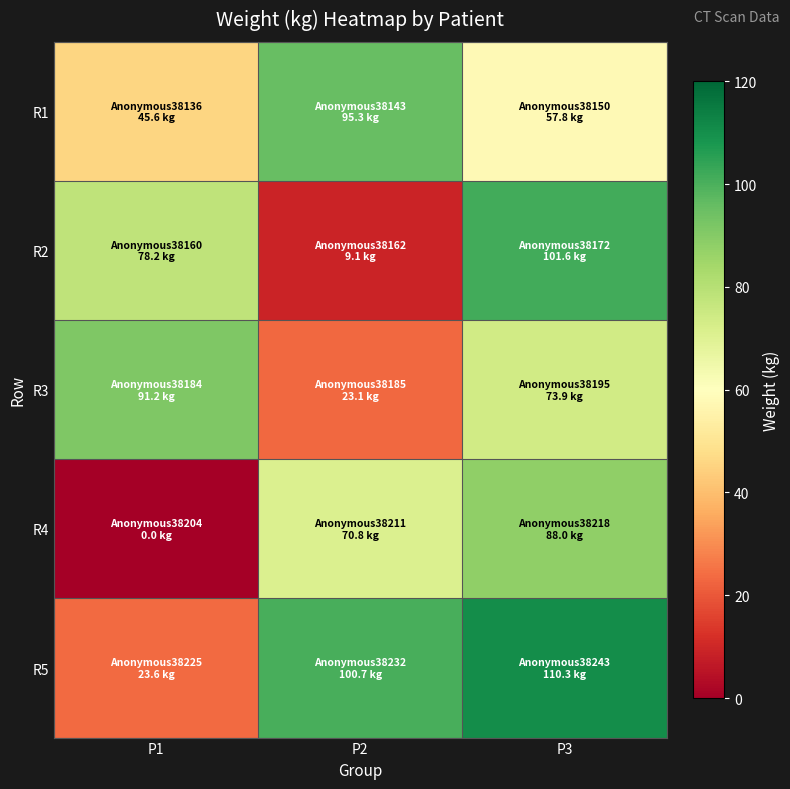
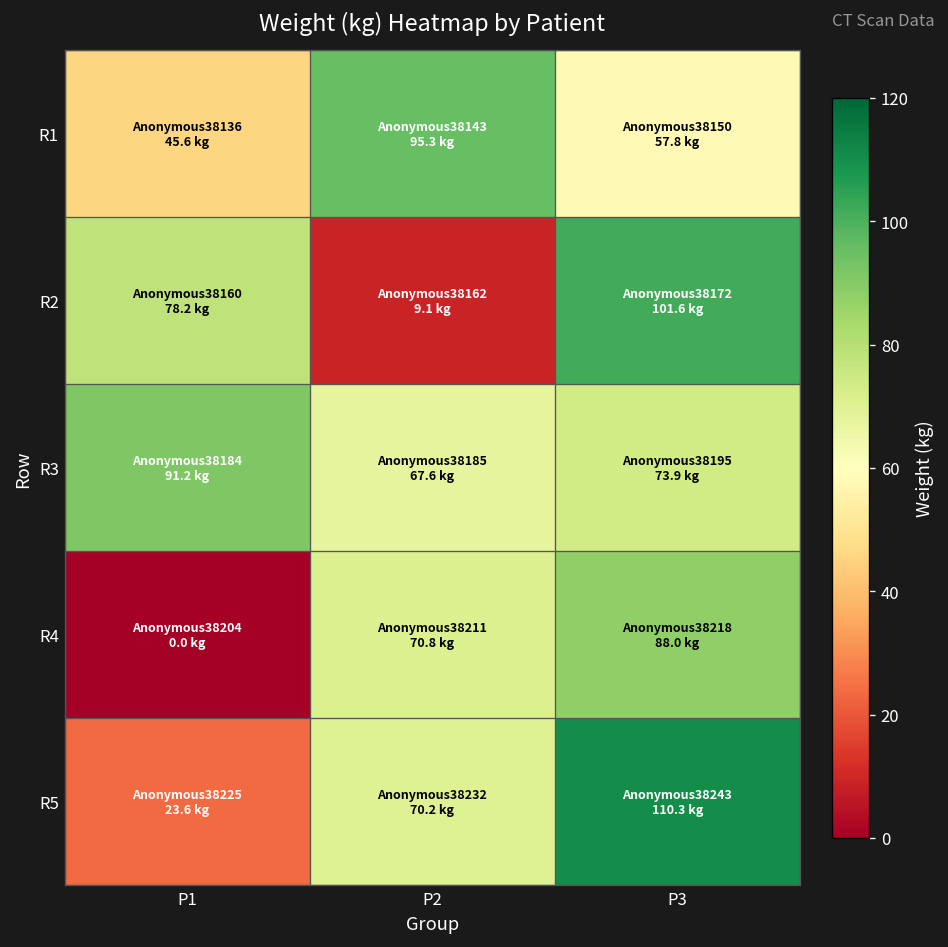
  {
    "R1": {
      "P1": 45.6,
      "P2": 95.3,
      "P3": 57.8
    },
    "R2": {
      "P1": 78.2,
      "P2": 9.1,
      "P3": 101.6
    },
    "R3": {
      "P1": 91.2,
-     "P2": 23.1,
+     "P2": 67.6,
      "P3": 73.9
    },
    "R4": {
      "P1": 0.0,
      "P2": 70.8,
      "P3": 88.0
    },
    "R5": {
      "P1": 23.6,
-     "P2": 100.7,
+     "P2": 70.2,
      "P3": 110.3
    }
  }
